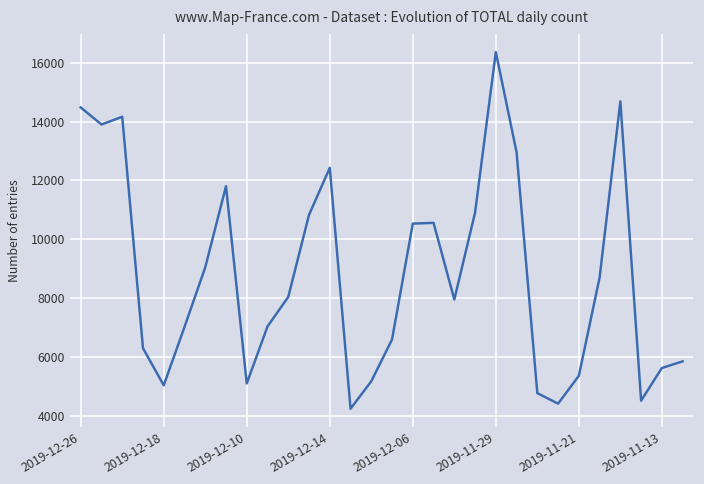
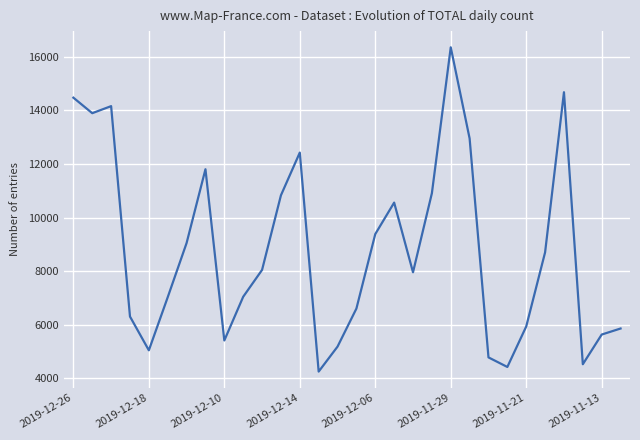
  {
    "2019-12-26": 14500,
    "2019-12-18": 5100,
-   "2019-12-10": 5100,
+   "2019-12-10": 5400,
    "2019-12-14": 12400,
-   "2019-12-06": 10500,
+   "2019-12-06": 9400,
    "2019-11-29": 16400,
-   "2019-11-21": 5400,
+   "2019-11-21": 5900,
    "2019-11-13": 5600
  }
